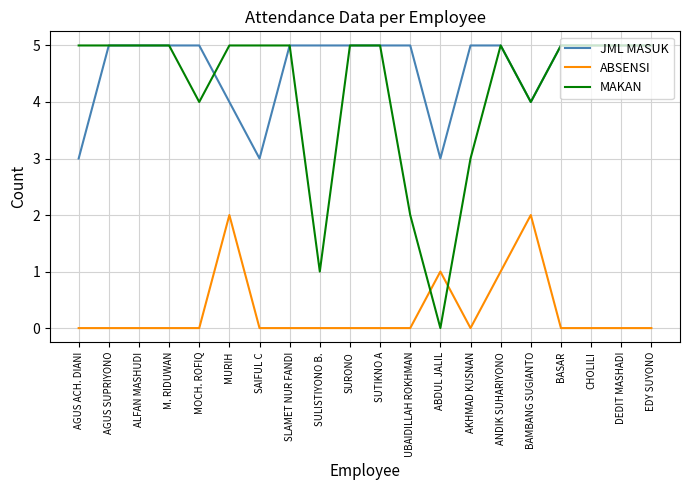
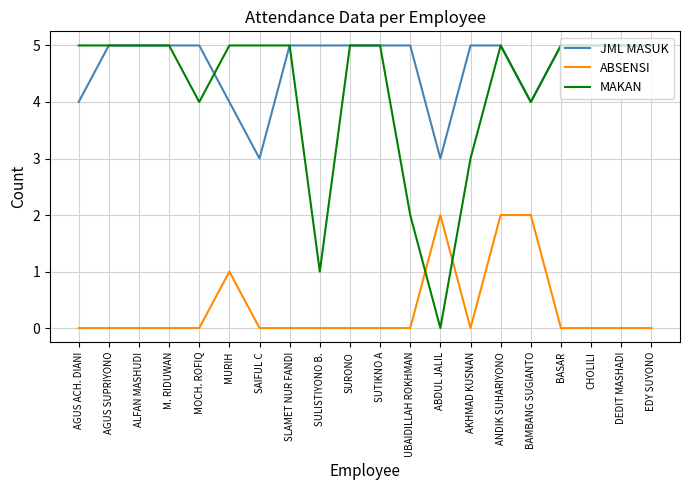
  {
    "JML MASUK": {
-     "AGUS ACH. DIANI": 3,
+     "AGUS ACH. DIANI": 4,
      "MOCH. ROFIQ": 5,
      "MURIH": 4,
      "SAIFUL C": 3,
      "SULISTIYONO B.": 5,
      "UBAIDILLAH ROKHMAN": 5,
      "ABDUL JALIL": 3,
      "AKHMAD KUSNAN": 5
    },
    "ABSENSI": {
      "AGUS ACH. DIANI": 0,
      "AGUS SUPRIYONO": 0,
      "ALFAN MASHUDI": 0,
      "M. RIDUWAN": 0,
      "MOCH. ROFIQ": 0,
-     "MURIH": 2,
+     "MURIH": 1,
      "SAIFUL C": 0,
      "SLAMET NUR FANDI": 0,
      "SULISTIYONO B.": 0,
      "SURONO": 0,
      "SUTIKNO A": 0,
      "UBAIDILLAH ROKHMAN": 0,
-     "ABDUL JALIL": 1,
+     "ABDUL JALIL": 2,
      "AKHMAD KUSNAN": 0,
-     "ANDIK SUHARIYONO": 1,
+     "ANDIK SUHARIYONO": 2,
      "BAMBANG SUGIANTO": 2,
      "BASAR": 0,
      "CHOLILI": 0,
      "DEDIT MASHADI": 0,
      "EDY SUYONO": 0
    },
    "MAKAN": {
      "AGUS ACH. DIANI": 5,
      "MOCH. ROFIQ": 4,
      "MURIH": 5,
      "SAIFUL C": 5,
      "SULISTIYONO B.": 1,
      "UBAIDILLAH ROKHMAN": 2,
      "ABDUL JALIL": 0,
      "AKHMAD KUSNAN": 3
    }
  }
